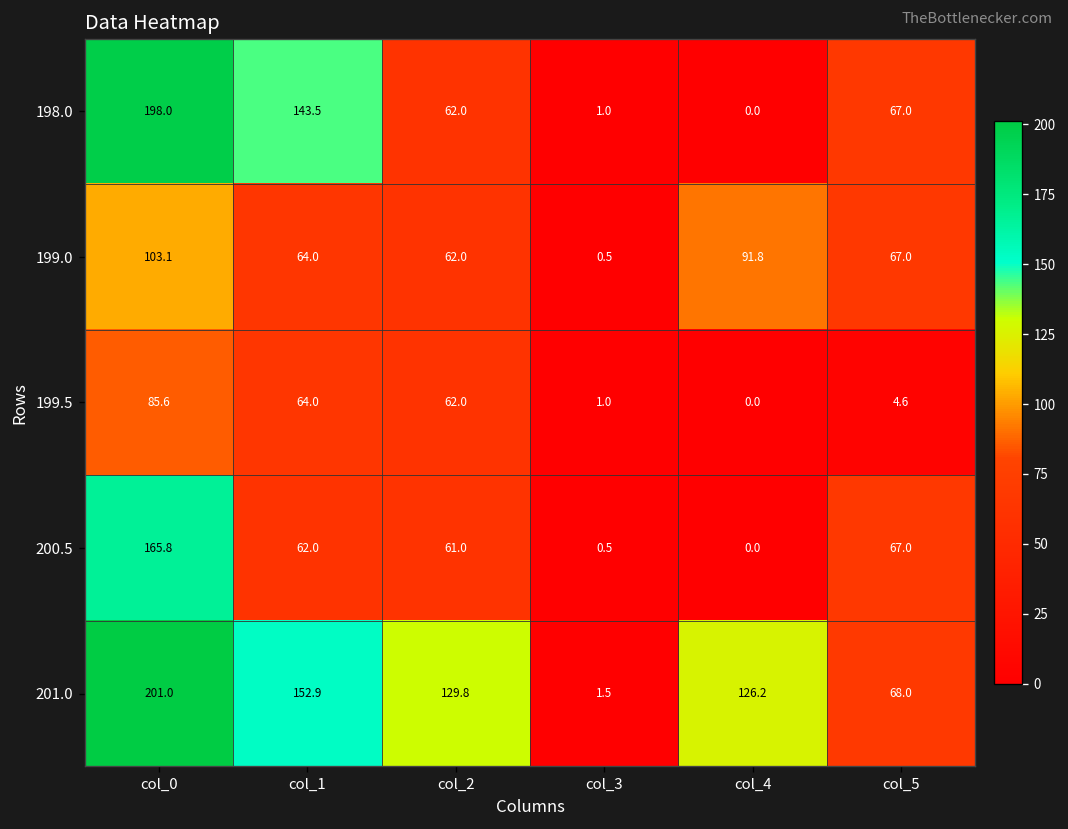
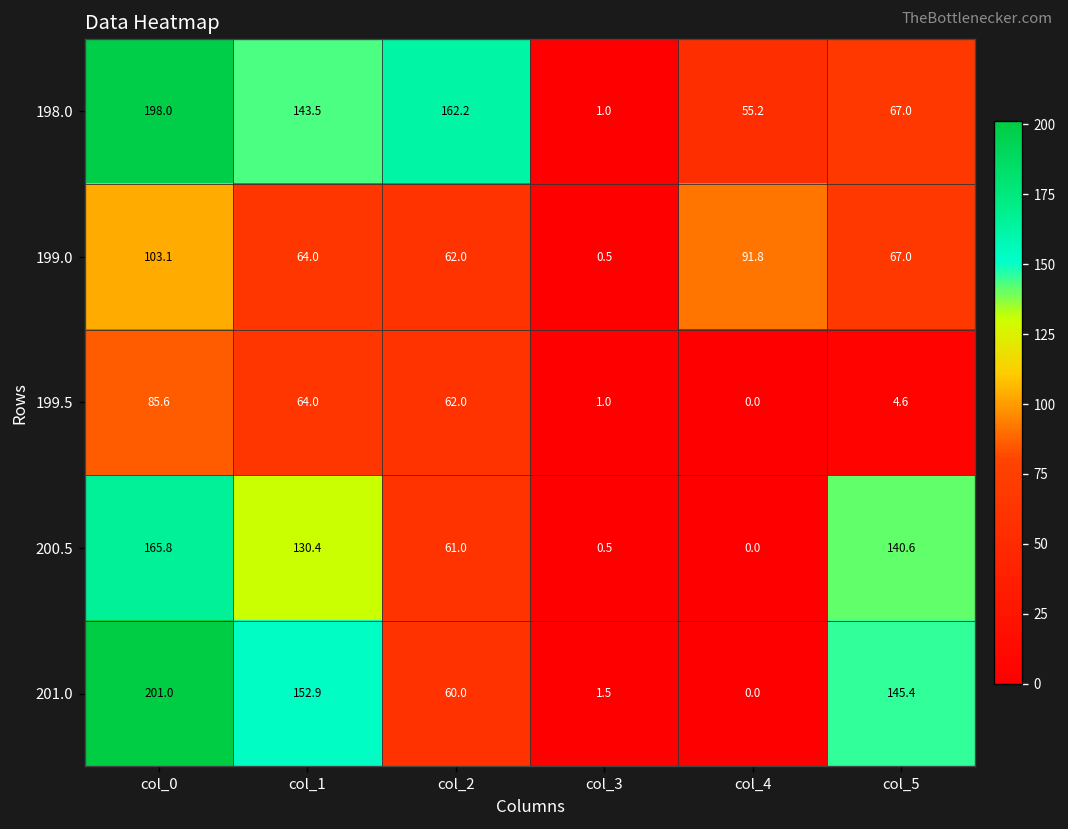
  {
    "198.0": {
      "col_0": 198.0,
      "col_1": 143.5,
-     "col_2": 62.0,
+     "col_2": 162.2,
      "col_3": 1.0,
-     "col_4": 0.0,
+     "col_4": 55.2,
      "col_5": 67.0
    },
    "199.0": {
      "col_0": 103.1,
      "col_1": 64.0,
      "col_2": 62.0,
      "col_3": 0.5,
      "col_4": 91.8,
      "col_5": 67.0
    },
    "199.5": {
      "col_0": 85.6,
      "col_1": 64.0,
      "col_2": 62.0,
      "col_3": 1.0,
      "col_4": 0.0,
      "col_5": 4.6
    },
    "200.5": {
      "col_0": 165.8,
-     "col_1": 62.0,
+     "col_1": 130.4,
      "col_2": 61.0,
      "col_3": 0.5,
      "col_4": 0.0,
-     "col_5": 67.0
+     "col_5": 140.6
    },
    "201.0": {
      "col_0": 201.0,
      "col_1": 152.9,
-     "col_2": 129.8,
+     "col_2": 60.0,
      "col_3": 1.5,
-     "col_4": 126.2,
-     "col_5": 68.0
+     "col_4": 0.0,
+     "col_5": 145.4
    }
  }
